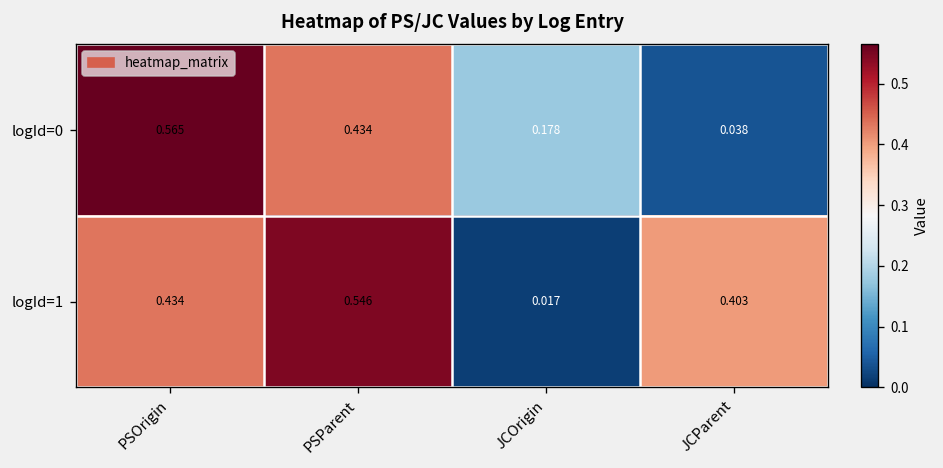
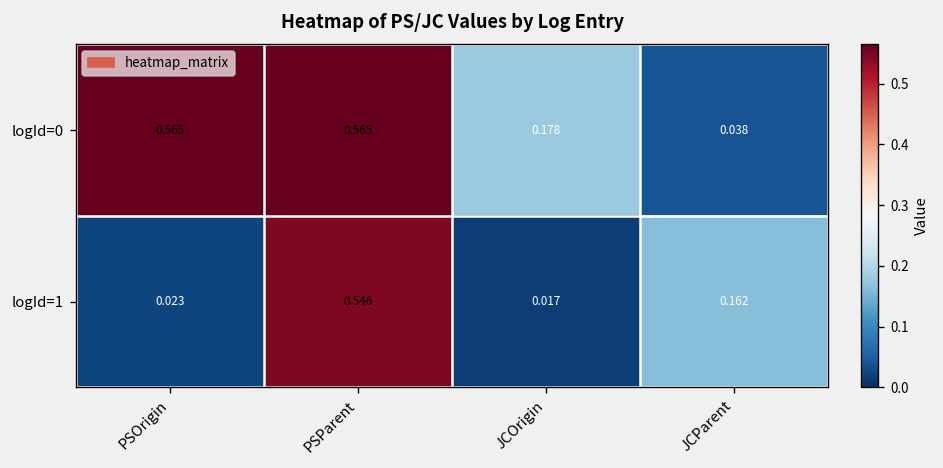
  {
    "logId=0": {
      "PSOrigin": 0.565,
-     "PSParent": 0.434,
+     "PSParent": 0.565,
      "JCOrigin": 0.178,
      "JCParent": 0.038
    },
    "logId=1": {
-     "PSOrigin": 0.434,
+     "PSOrigin": 0.023,
      "PSParent": 0.546,
      "JCOrigin": 0.017,
-     "JCParent": 0.403
+     "JCParent": 0.162
    }
  }
